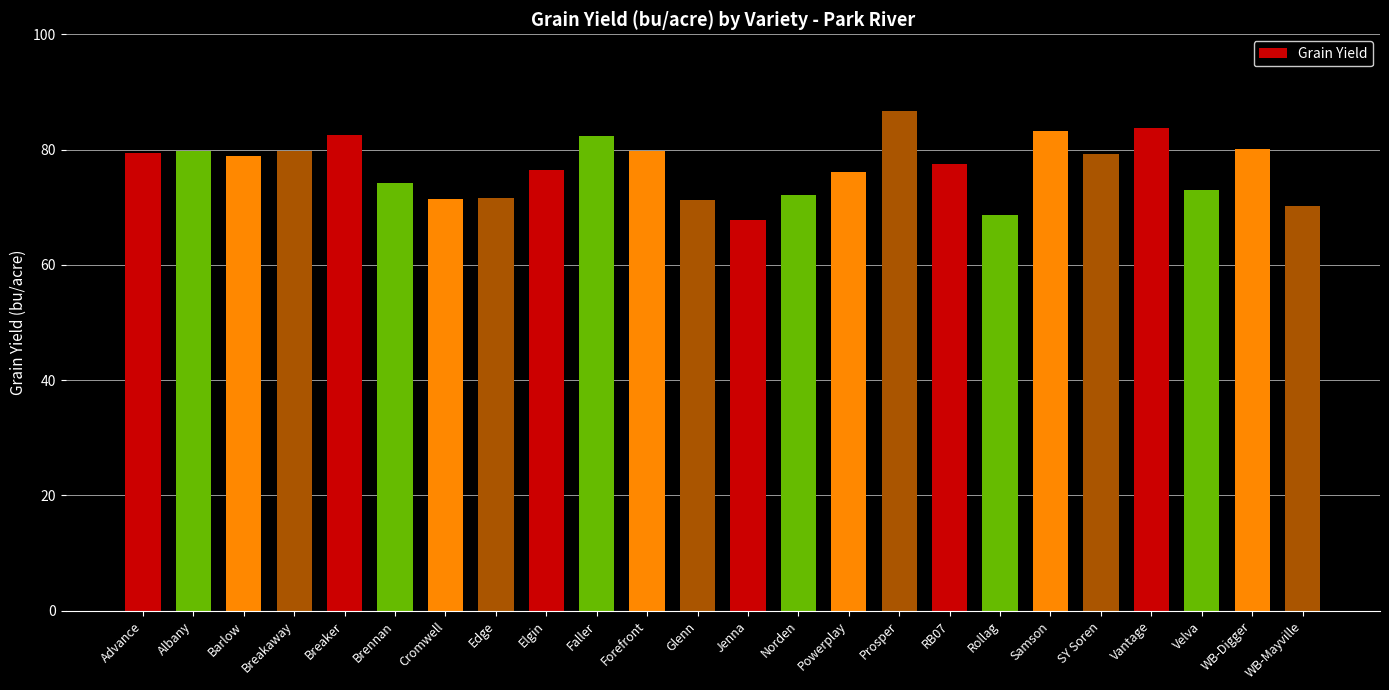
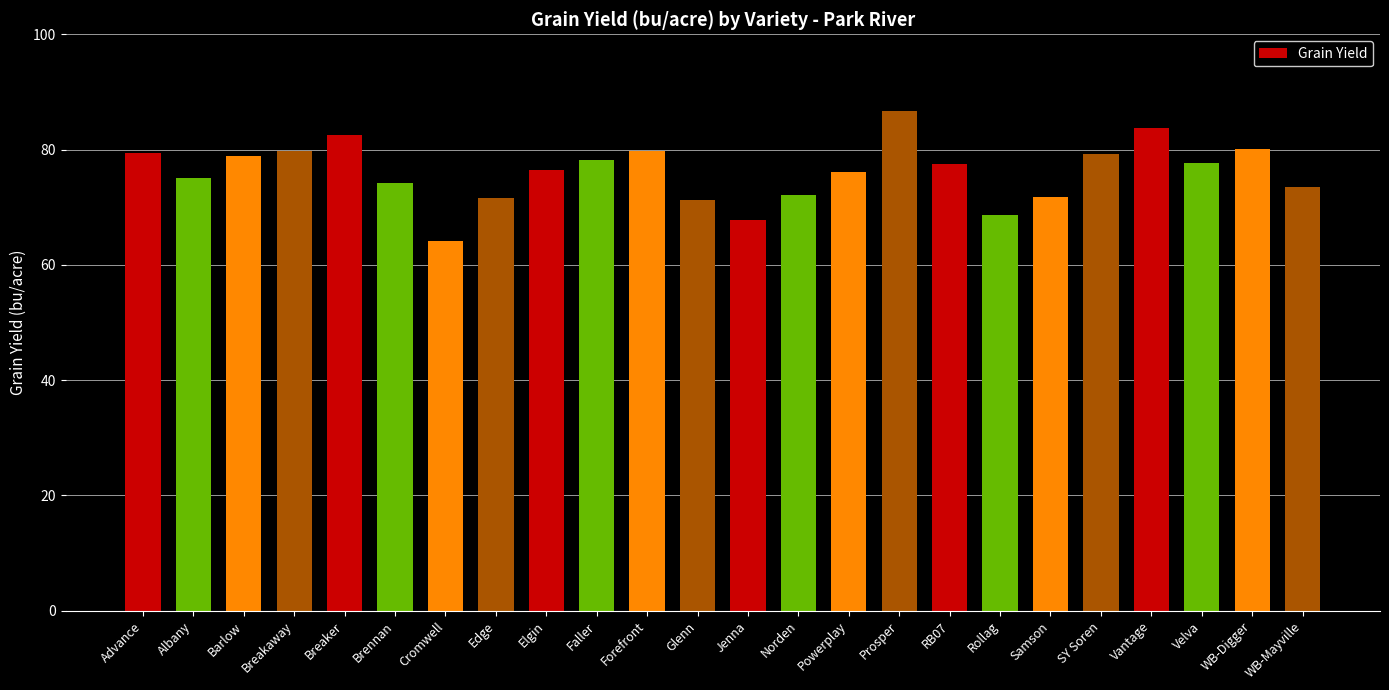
  {
    "Advance": 79,
-   "Albany": 80,
+   "Albany": 75,
    "Barlow": 79,
    "Breakaway": 80,
    "Breaker": 82,
    "Brennan": 74,
-   "Cromwell": 71,
+   "Cromwell": 64,
    "Edge": 72,
    "Elgin": 77,
-   "Faller": 82,
+   "Faller": 78,
    "Forefront": 80,
    "Glenn": 71,
    "Jenna": 68,
    "Norden": 72,
    "Powerplay": 76,
    "Prosper": 87,
    "RB07": 77,
    "Rollag": 69,
-   "Samson": 83,
+   "Samson": 72,
    "SY Soren": 79,
    "Vantage": 84,
-   "Velva": 73,
+   "Velva": 78,
    "WB-Digger": 80,
-   "WB-Mayville": 70
+   "WB-Mayville": 74
  }
